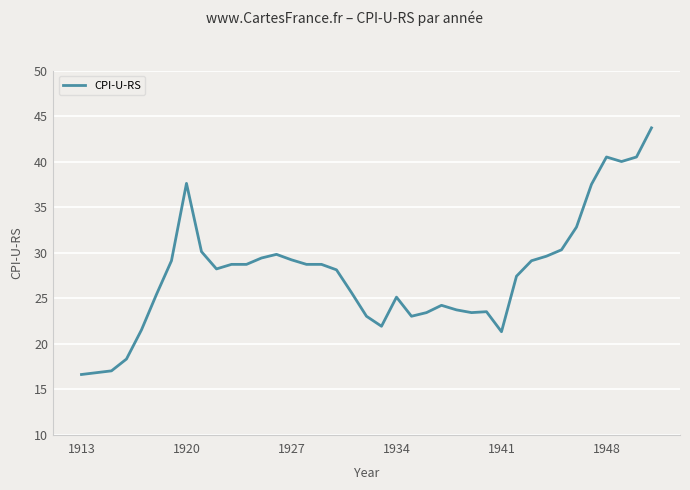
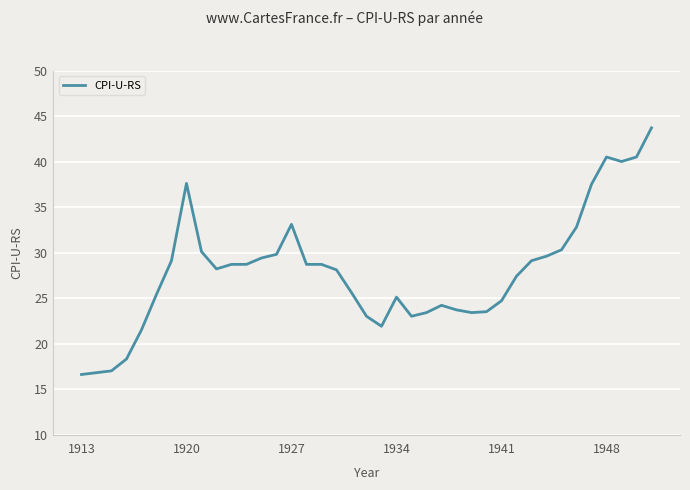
  {
    "1913": 17,
    "1920": 38,
-   "1927": 29,
+   "1927": 33,
    "1934": 25,
-   "1941": 21,
+   "1941": 25,
    "1948": 41
  }
